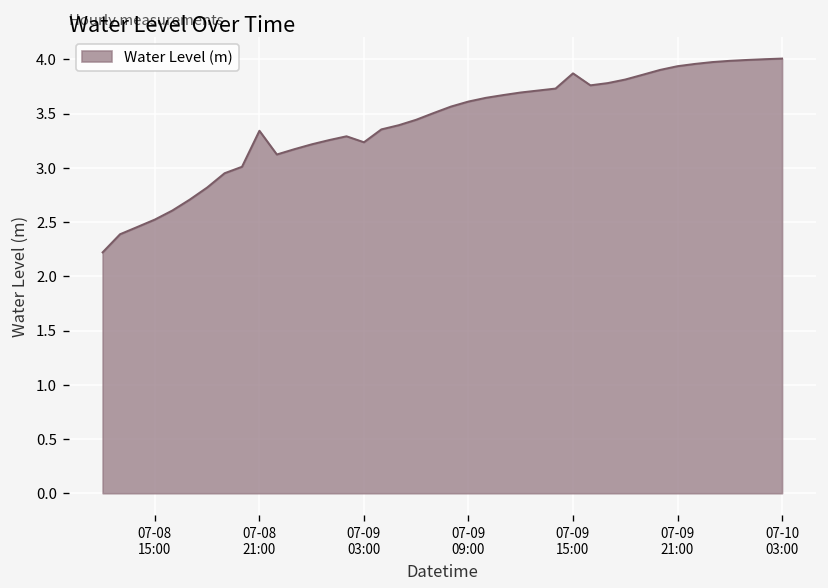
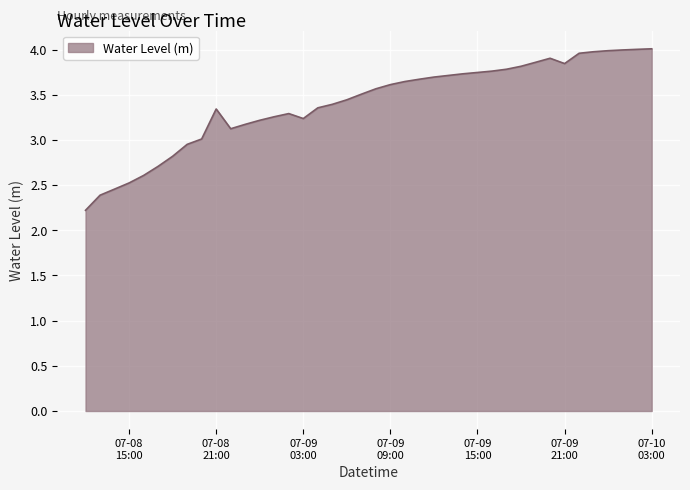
  {
    "07-08 15:00": 2.5,
    "07-08 21:00": 3.3,
    "07-09 03:00": 3.2,
    "07-09 09:00": 3.6,
-   "07-09 15:00": 3.9,
-   "07-09 21:00": 3.9,
+   "07-09 15:00": 3.7,
+   "07-09 21:00": 3.8,
    "07-10 03:00": 4.0
  }
